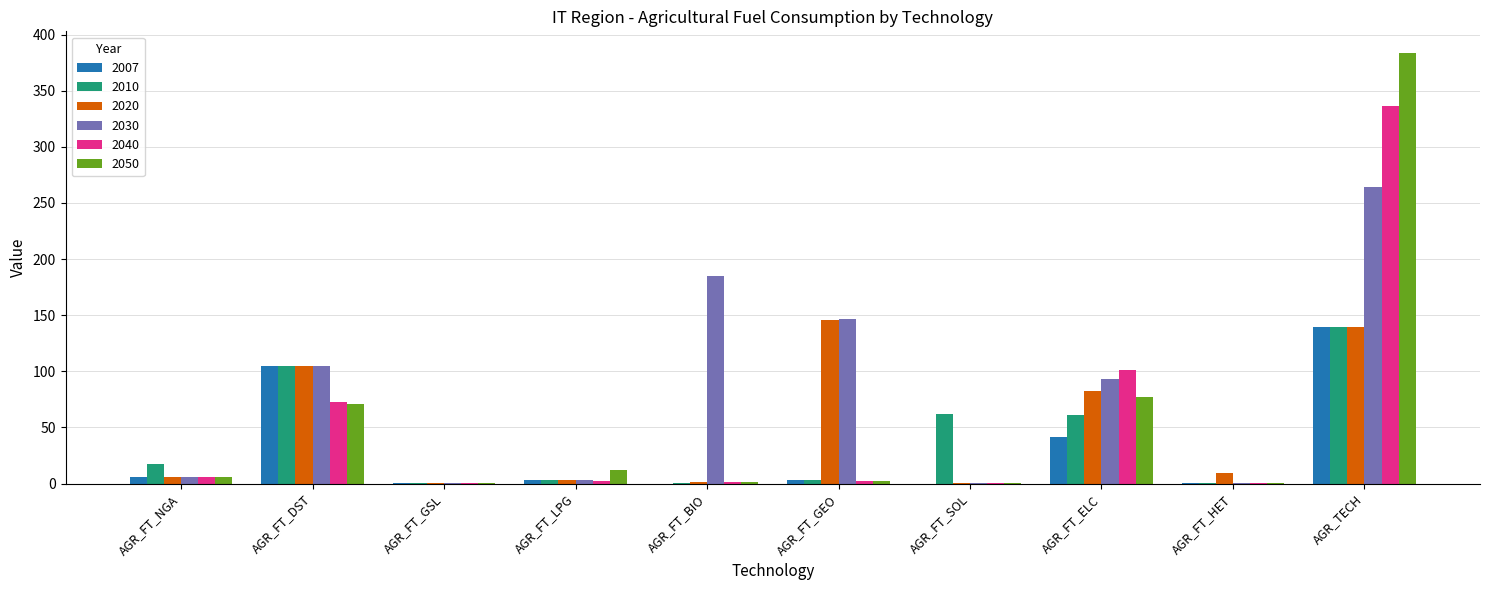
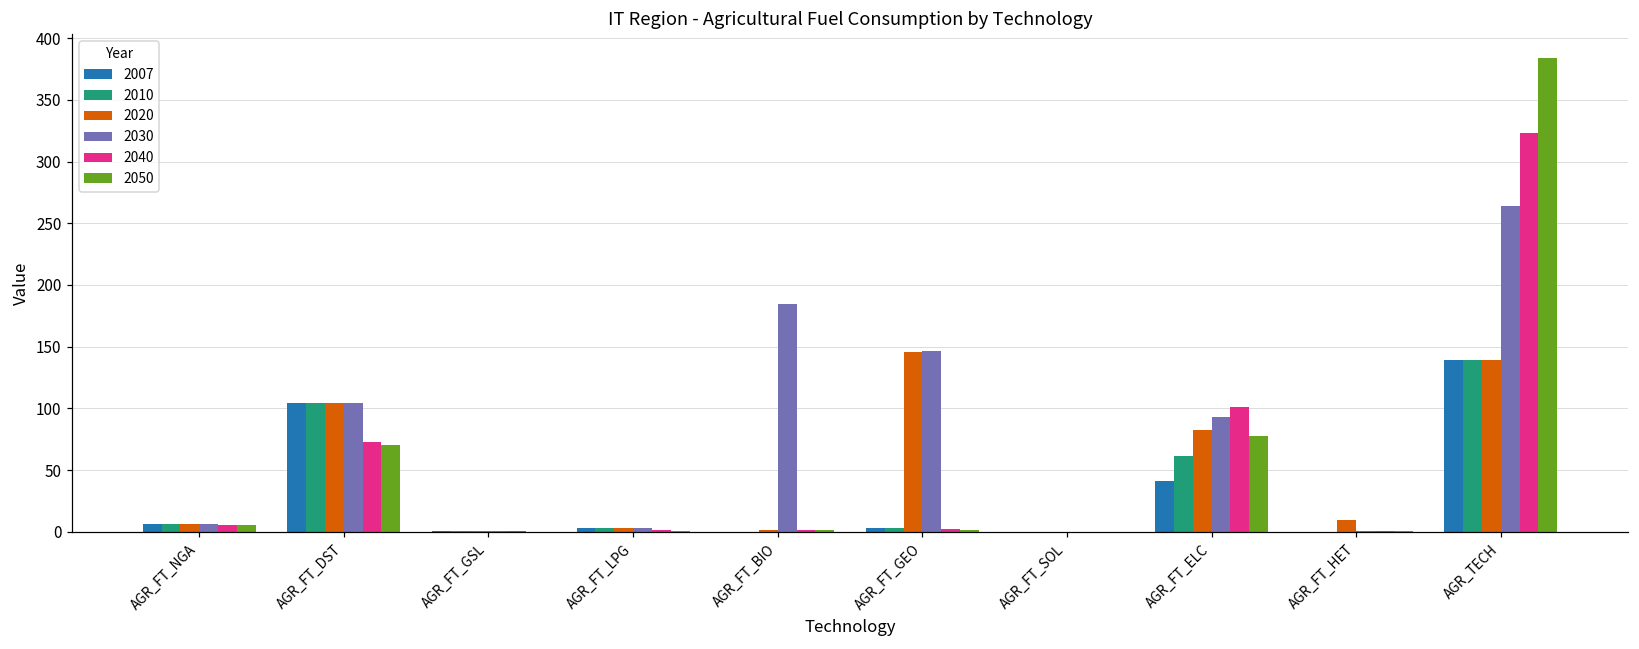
  {
    "2007": {
      "AGR_FT_NGA": 6,
      "AGR_FT_DST": 104,
      "AGR_FT_LPG": 3,
      "AGR_FT_GEO": 3,
      "AGR_FT_ELC": 41,
      "AGR_TECH": 140
    },
    "2010": {
-     "AGR_FT_NGA": 18,
+     "AGR_FT_NGA": 6,
      "AGR_FT_DST": 104,
      "AGR_FT_LPG": 3,
      "AGR_FT_GEO": 3,
-     "AGR_FT_SOL": 62,
+     "AGR_FT_SOL": 0,
      "AGR_FT_ELC": 61,
      "AGR_TECH": 140
    },
    "2020": {
      "AGR_FT_NGA": 6,
      "AGR_FT_DST": 104,
      "AGR_FT_LPG": 3,
      "AGR_FT_GEO": 145,
      "AGR_FT_ELC": 83,
      "AGR_FT_HET": 9,
      "AGR_TECH": 140
    },
    "2030": {
      "AGR_FT_NGA": 6,
      "AGR_FT_DST": 104,
      "AGR_FT_LPG": 3,
      "AGR_FT_BIO": 185,
      "AGR_FT_GEO": 147,
      "AGR_FT_ELC": 93,
      "AGR_TECH": 264
    },
    "2040": {
      "AGR_FT_NGA": 6,
      "AGR_FT_DST": 72,
      "AGR_FT_ELC": 101,
-     "AGR_TECH": 337
+     "AGR_TECH": 323
    },
    "2050": {
      "AGR_FT_NGA": 6,
      "AGR_FT_DST": 71,
-     "AGR_FT_LPG": 12,
+     "AGR_FT_LPG": 1,
      "AGR_FT_ELC": 77,
      "AGR_TECH": 384
    }
  }
